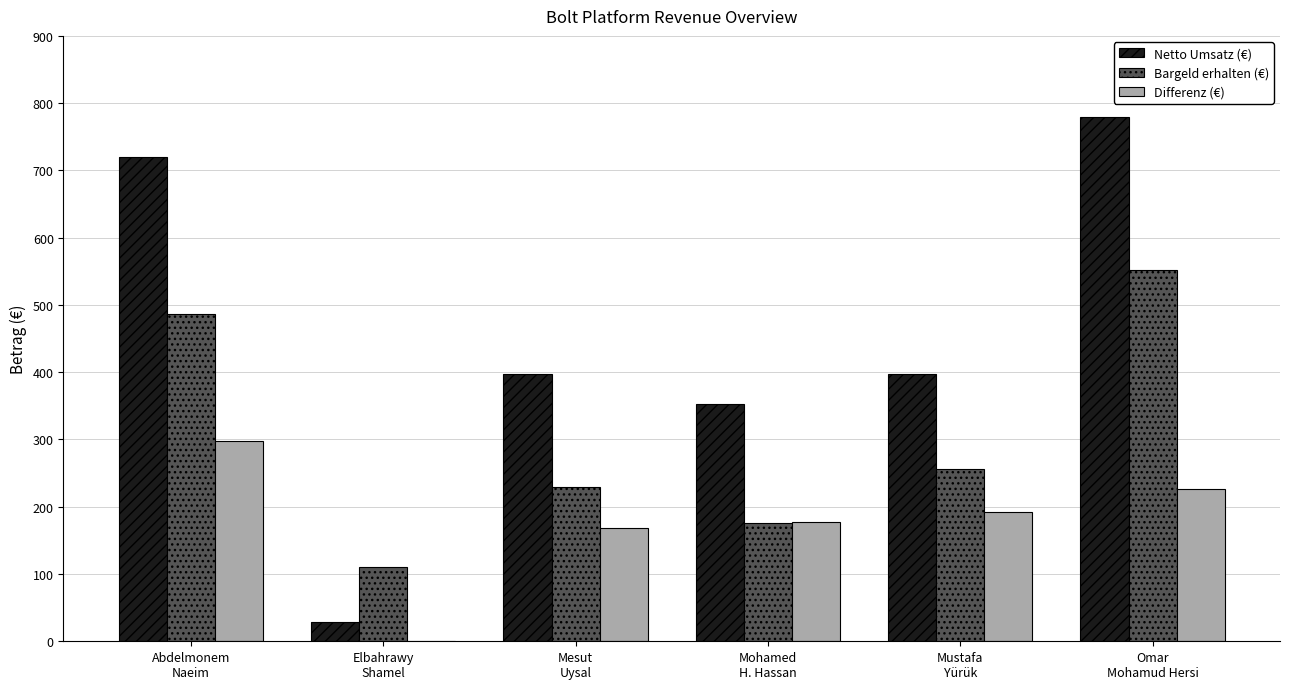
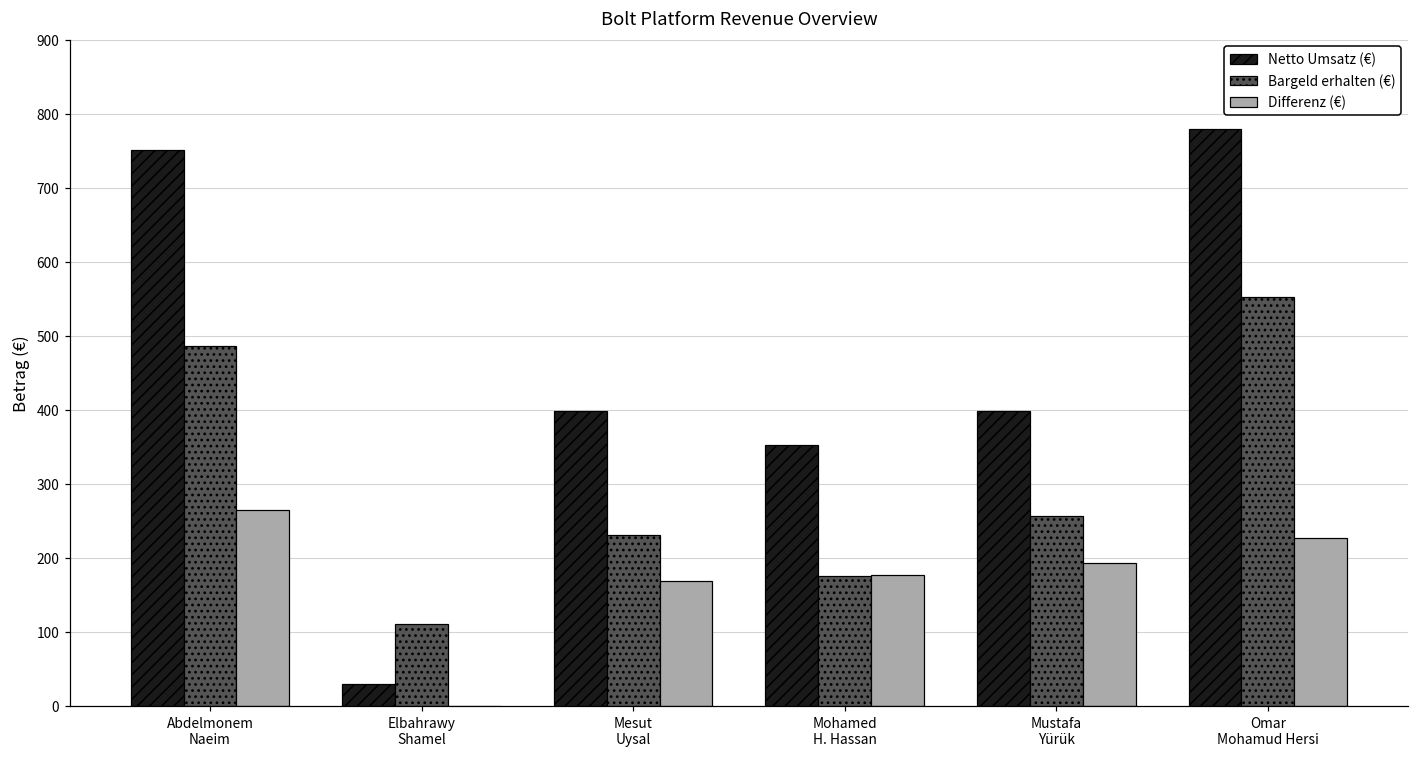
  {
    "Netto Umsatz (€)": {
-     "Abdelmonem Naeim": 720,
+     "Abdelmonem Naeim": 750,
      "Elbahrawy Shamel": 30,
      "Mesut Uysal": 400,
      "Mohamed H. Hassan": 350,
      "Mustafa Yürük": 400,
      "Omar Mohamud Hersi": 780
    },
    "Bargeld erhalten (€)": {
      "Abdelmonem Naeim": 490,
      "Elbahrawy Shamel": 110,
      "Mesut Uysal": 230,
      "Mohamed H. Hassan": 180,
      "Mustafa Yürük": 260,
      "Omar Mohamud Hersi": 550
    },
    "Differenz (€)": {
-     "Abdelmonem Naeim": 300,
+     "Abdelmonem Naeim": 260,
      "Mesut Uysal": 170,
      "Mohamed H. Hassan": 180,
      "Mustafa Yürük": 190,
      "Omar Mohamud Hersi": 230
    }
  }
